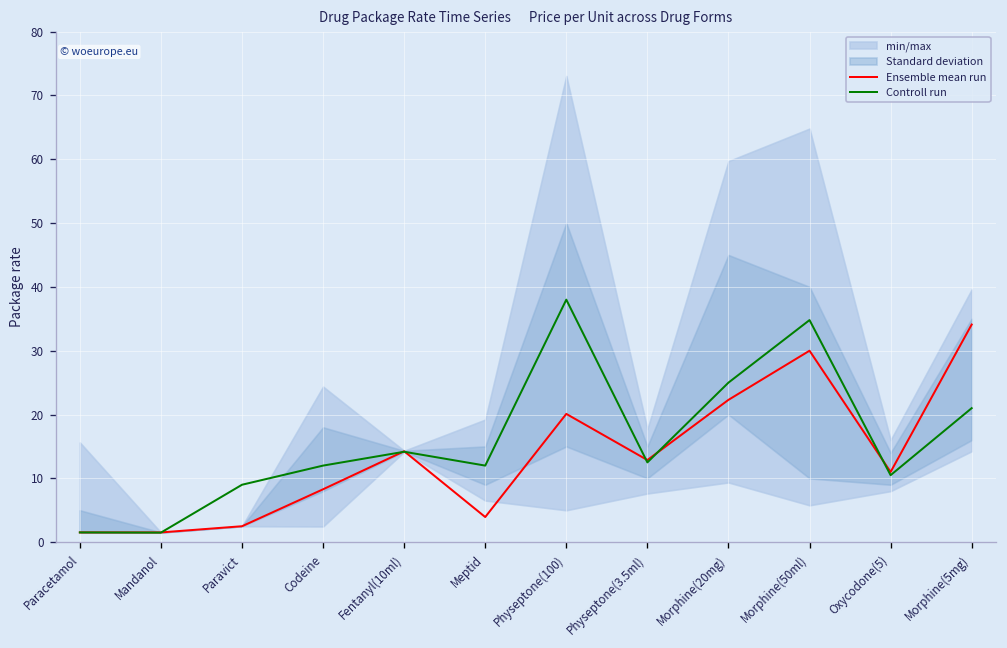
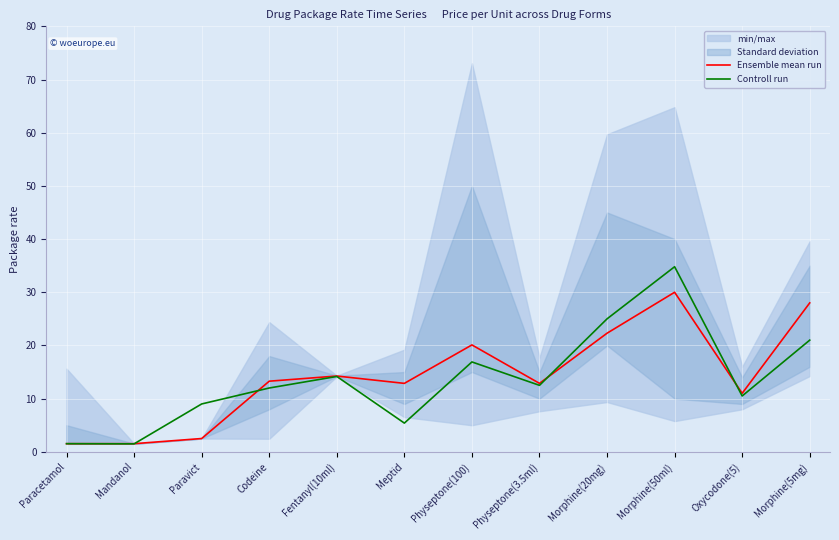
  {
    "Ensemble mean run": {
-     "Codeine": 8,
-     "Meptid": 4,
+     "Codeine": 13,
+     "Meptid": 13,
      "Physeptone(100)": 20,
      "Morphine(20mg)": 22,
      "Morphine(50ml)": 30,
      "Oxycodone(5)": 11,
-     "Morphine(5mg)": 34
+     "Morphine(5mg)": 28
    },
    "Controll run": {
      "Paravict": 9,
      "Codeine": 12,
-     "Meptid": 12,
-     "Physeptone(100)": 38,
+     "Meptid": 5,
+     "Physeptone(100)": 17,
      "Morphine(20mg)": 25,
      "Morphine(50ml)": 35,
      "Oxycodone(5)": 11,
      "Morphine(5mg)": 21
    }
  }
